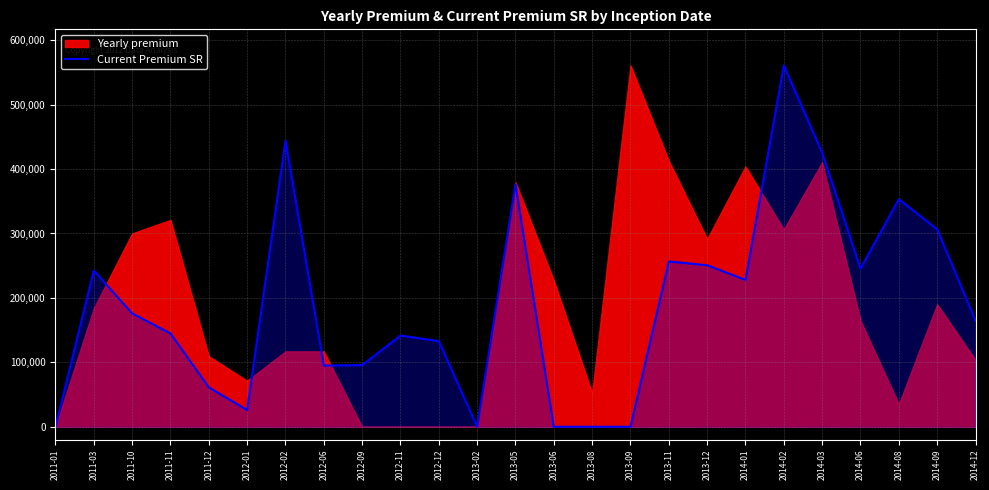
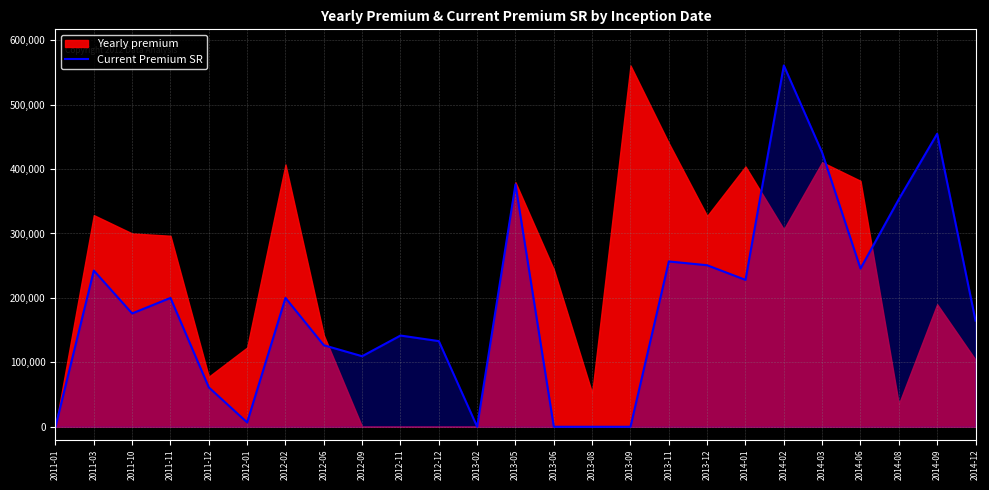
  {
    "Yearly premium": {
-     "2011-03": "180,000",
+     "2011-03": "330,000",
      "2011-10": "300,000",
-     "2011-11": "320,000",
-     "2011-12": "110,000",
-     "2012-01": "70,000",
-     "2012-02": "120,000",
-     "2012-06": "120,000",
+     "2011-11": "300,000",
+     "2011-12": "80,000",
+     "2012-01": "120,000",
+     "2012-02": "410,000",
+     "2012-06": "140,000",
      "2012-09": "0",
      "2012-11": "0",
      "2012-12": "0",
-     "2013-06": "230,000",
+     "2013-06": "240,000",
      "2013-08": "50,000",
      "2013-09": "560,000",
-     "2013-11": "410,000",
-     "2013-12": "290,000",
+     "2013-11": "440,000",
+     "2013-12": "330,000",
      "2014-01": "400,000",
      "2014-02": "310,000",
      "2014-03": "410,000",
-     "2014-06": "160,000",
+     "2014-06": "380,000",
      "2014-08": "40,000",
      "2014-09": "190,000",
      "2014-12": "100,000"
    },
    "Current Premium SR": {
      "2011-03": "240,000",
      "2011-10": "180,000",
-     "2011-11": "140,000",
+     "2011-11": "200,000",
      "2011-12": "60,000",
-     "2012-01": "30,000",
-     "2012-02": "440,000",
-     "2012-06": "100,000",
-     "2012-09": "100,000",
+     "2012-01": "10,000",
+     "2012-02": "200,000",
+     "2012-06": "130,000",
+     "2012-09": "110,000",
      "2012-11": "140,000",
      "2012-12": "130,000",
      "2013-06": "0",
      "2013-08": "0",
      "2013-09": "0",
      "2013-11": "260,000",
      "2013-12": "250,000",
      "2014-01": "230,000",
      "2014-02": "560,000",
      "2014-03": "430,000",
      "2014-06": "250,000",
      "2014-08": "350,000",
-     "2014-09": "310,000",
+     "2014-09": "450,000",
      "2014-12": "160,000"
    }
  }
